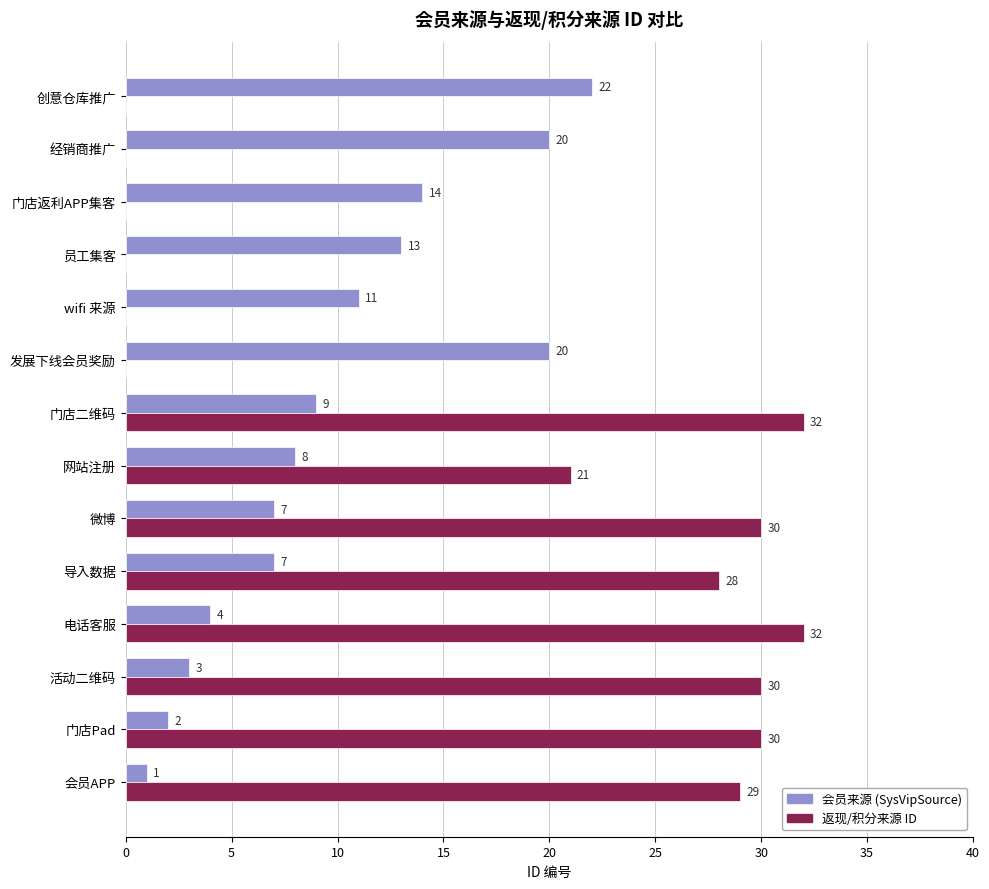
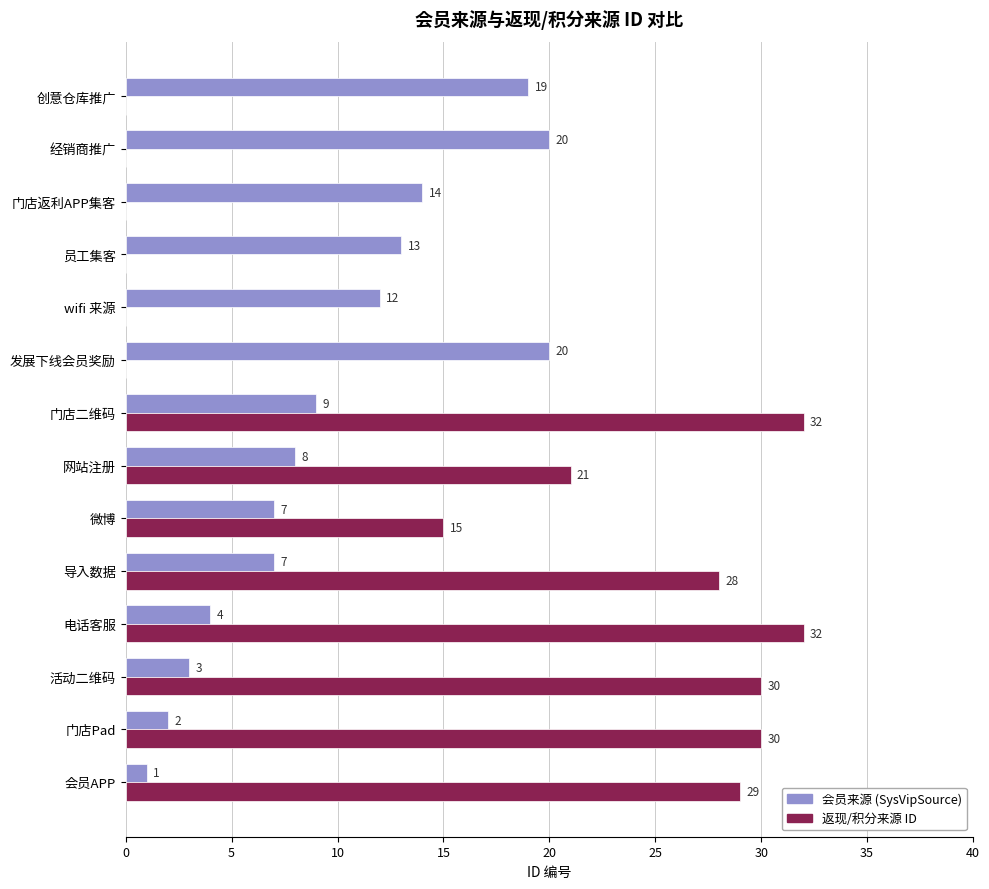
  {
    "会员来源 (SysVipSource)": {
-     "创意仓库推广": 22,
+     "创意仓库推广": 19,
      "经销商推广": 20,
      "门店返利APP集客": 14,
      "员工集客": 13,
-     "wifi 来源": 11,
+     "wifi 来源": 12,
      "发展下线会员奖励": 20,
      "门店二维码": 9,
      "网站注册": 8,
      "微博": 7,
      "导入数据": 7,
      "电话客服": 4,
      "活动二维码": 3,
      "门店Pad": 2,
      "会员APP": 1
    },
    "返现/积分来源 ID": {
      "门店二维码": 32,
      "网站注册": 21,
-     "微博": 30,
+     "微博": 15,
      "导入数据": 28,
      "电话客服": 32,
      "活动二维码": 30,
      "门店Pad": 30,
      "会员APP": 29
    }
  }
